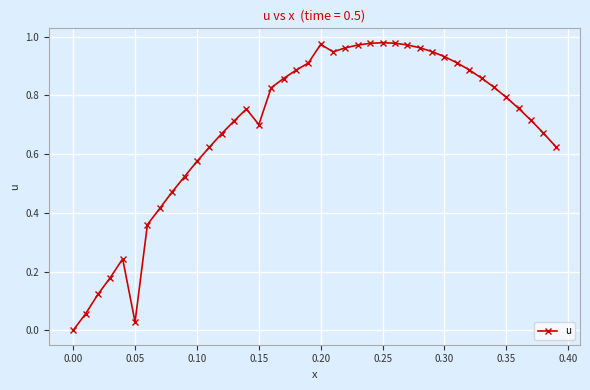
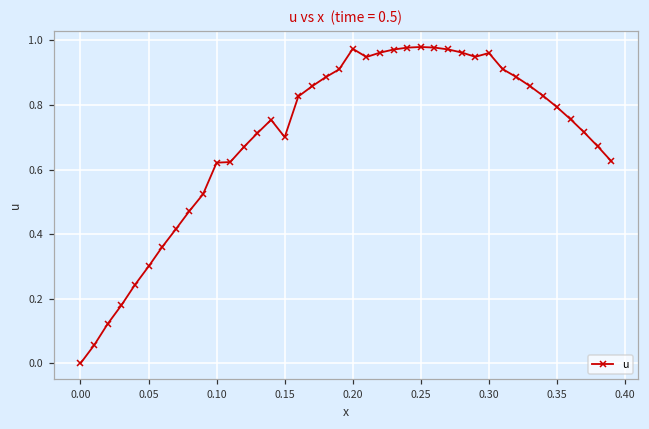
  {
    "0.00": 0.00,
-   "0.05": 0.03,
-   "0.10": 0.58,
+   "0.05": 0.30,
+   "0.10": 0.62,
    "0.15": 0.70,
    "0.20": 0.97,
    "0.25": 0.98,
-   "0.30": 0.93,
+   "0.30": 0.96,
    "0.35": 0.79
  }
